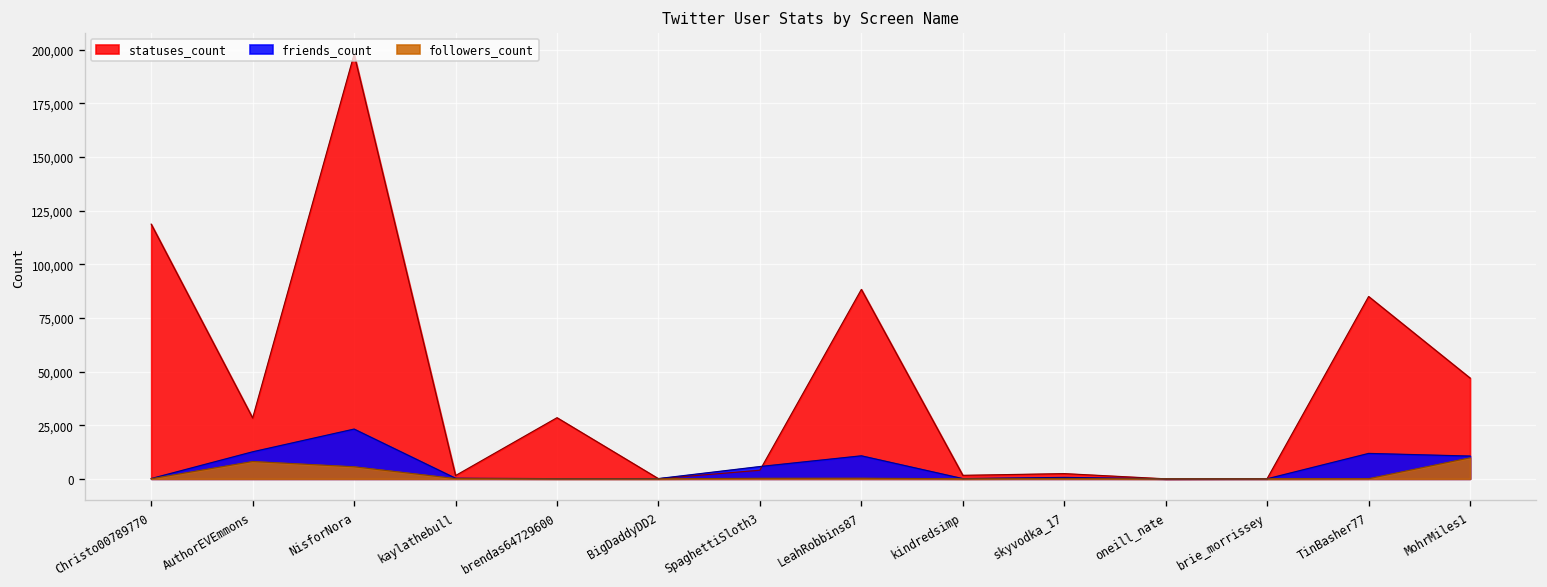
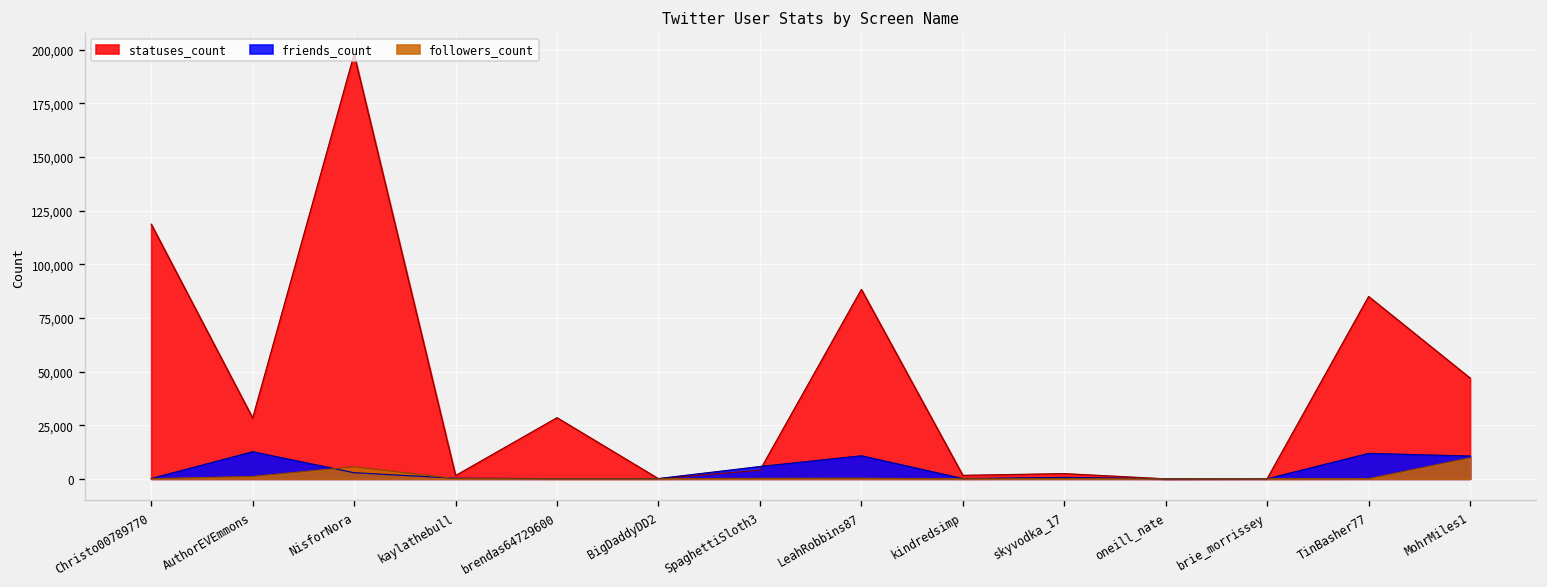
  {
    "statuses_count": {
      "Christo00789770": "119,000",
      "AuthorEVEmmons": "28,000",
      "brendas64729600": "28,000",
      "SpaghettiSloth3": "4,000",
      "LeahRobbins87": "88,000",
      "kindredsimp": "2,000",
      "skyvodka_17": "2,000",
      "TinBasher77": "85,000",
      "MohrMiles1": "47,000"
    },
    "friends_count": {
      "AuthorEVEmmons": "13,000",
-     "NisforNora": "23,000",
+     "NisforNora": "3,000",
      "SpaghettiSloth3": "6,000",
      "LeahRobbins87": "11,000",
      "TinBasher77": "12,000"
    },
    "followers_count": {
-     "AuthorEVEmmons": "8,000",
+     "AuthorEVEmmons": "1,000",
      "NisforNora": "6,000",
      "SpaghettiSloth3": "0",
      "LeahRobbins87": "0",
      "TinBasher77": "0"
    }
  }
